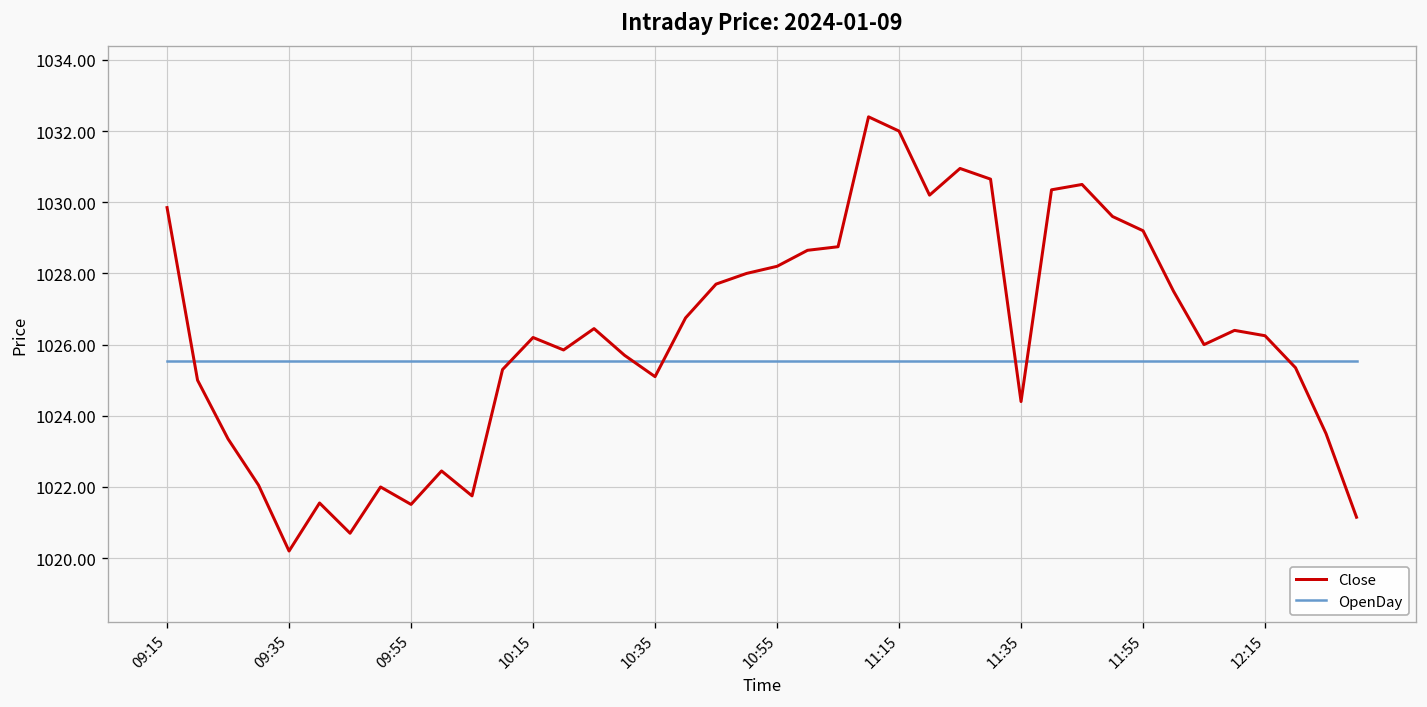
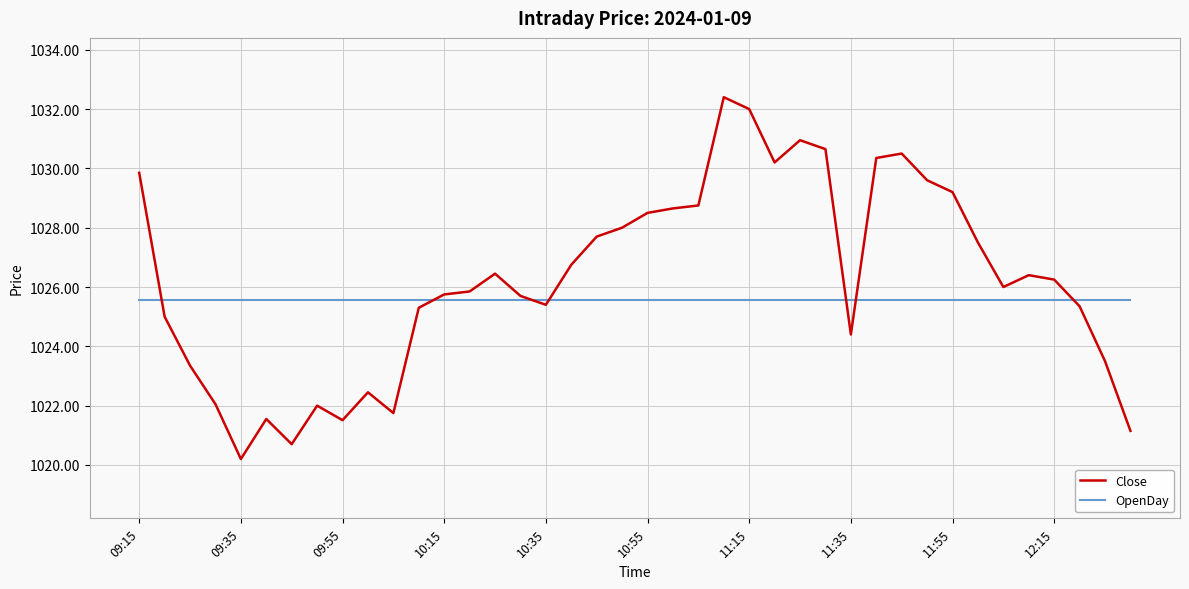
  {
    "Close": {
      "09:15": 1029.9,
      "09:35": 1020.2,
      "09:55": 1021.5,
-     "10:15": 1026.2,
-     "10:35": 1025.1,
-     "10:55": 1028.2,
+     "10:15": 1025.8,
+     "10:35": 1025.4,
+     "10:55": 1028.5,
      "11:15": 1032.0,
      "11:35": 1024.4,
      "11:55": 1029.2,
      "12:15": 1026.3
    },
    "OpenDay": {
      "09:15": 1025.6,
      "09:35": 1025.6,
      "09:55": 1025.6,
      "10:15": 1025.6,
      "10:35": 1025.6,
      "10:55": 1025.6,
      "11:15": 1025.6,
      "11:35": 1025.6,
      "11:55": 1025.6,
      "12:15": 1025.6
    }
  }
